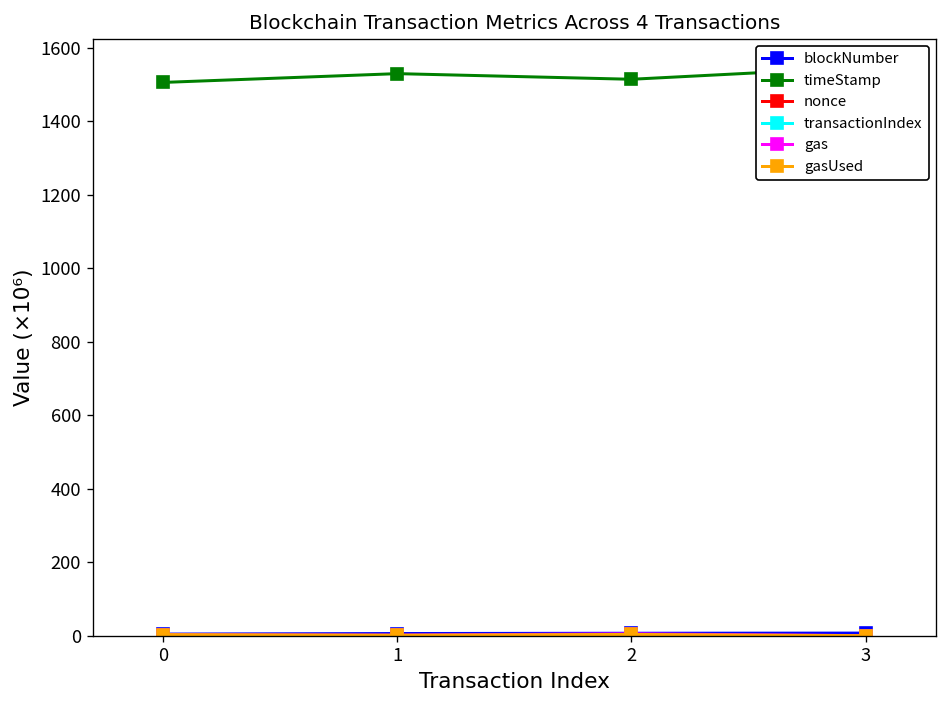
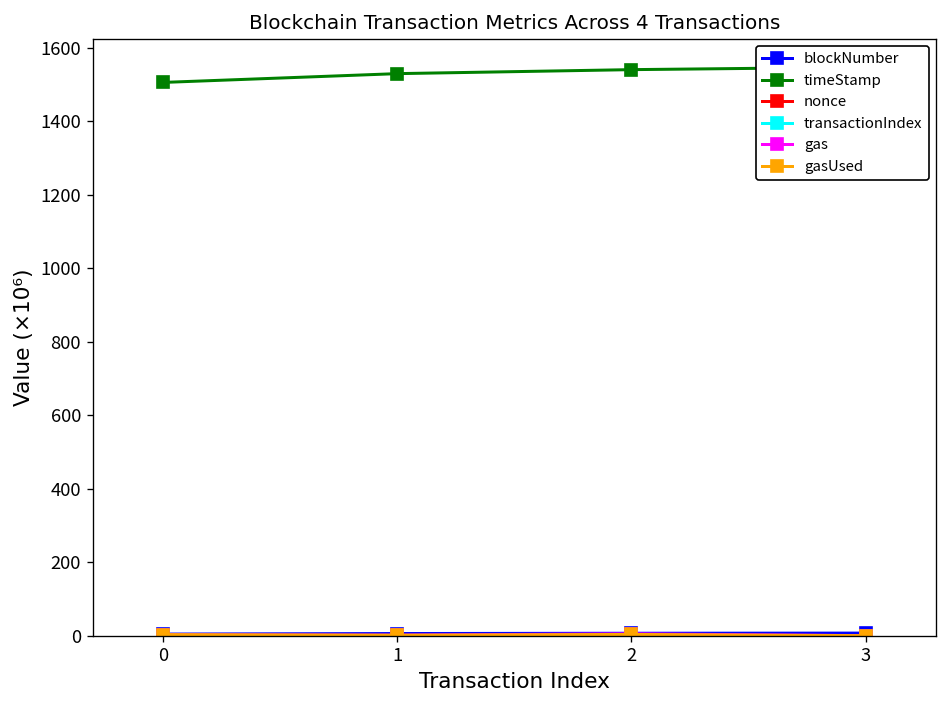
  {
    "timeStamp": {
      "0": 1510,
      "1": 1530,
-     "2": 1510
+     "2": 1540
    }
  }
